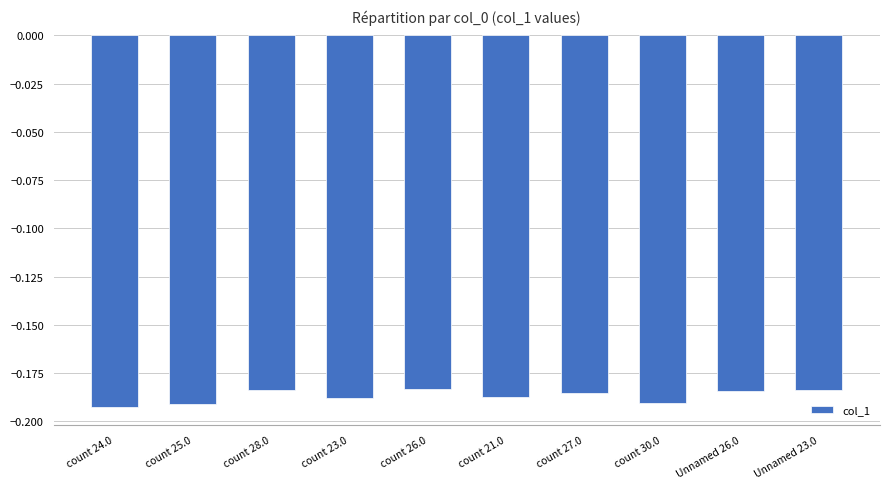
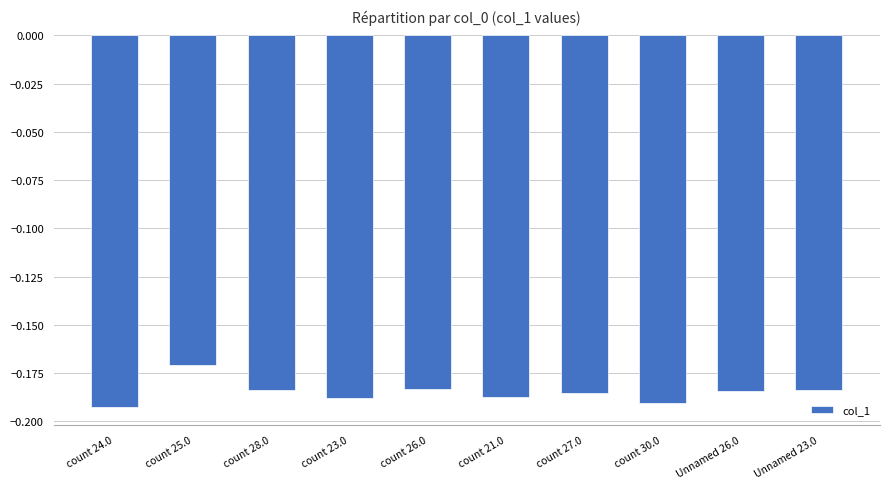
  {
    "count 24.0": -0.192,
-   "count 25.0": -0.191,
+   "count 25.0": -0.171,
    "count 28.0": -0.184,
    "count 23.0": -0.188,
    "count 26.0": -0.183,
    "count 21.0": -0.187,
    "count 27.0": -0.185,
    "count 30.0": -0.190,
    "Unnamed 26.0": -0.184,
    "Unnamed 23.0": -0.184
  }
